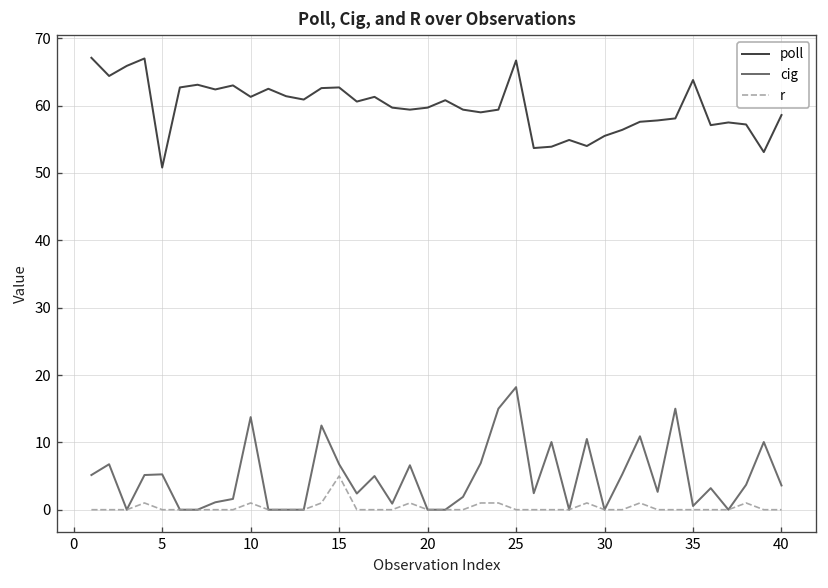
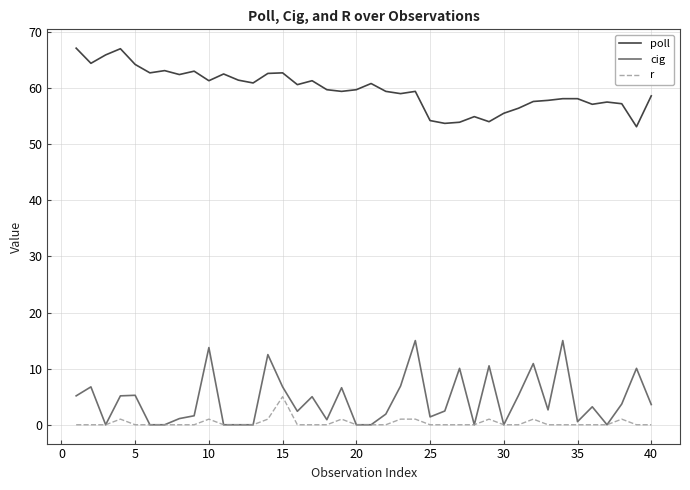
  {
    "poll": {
-     "5": 51,
+     "5": 64,
      "10": 61,
      "15": 63,
      "20": 60,
-     "25": 67,
+     "25": 54,
      "30": 56,
-     "35": 64,
+     "35": 58,
      "40": 59
    },
    "cig": {
      "5": 5,
      "10": 14,
      "15": 7,
-     "25": 18,
+     "25": 1,
      "35": 1,
      "40": 4
    },
    "r": {
      "5": 0,
      "10": 1,
      "15": 5,
      "25": 0,
      "35": 0,
      "40": 0
    }
  }
